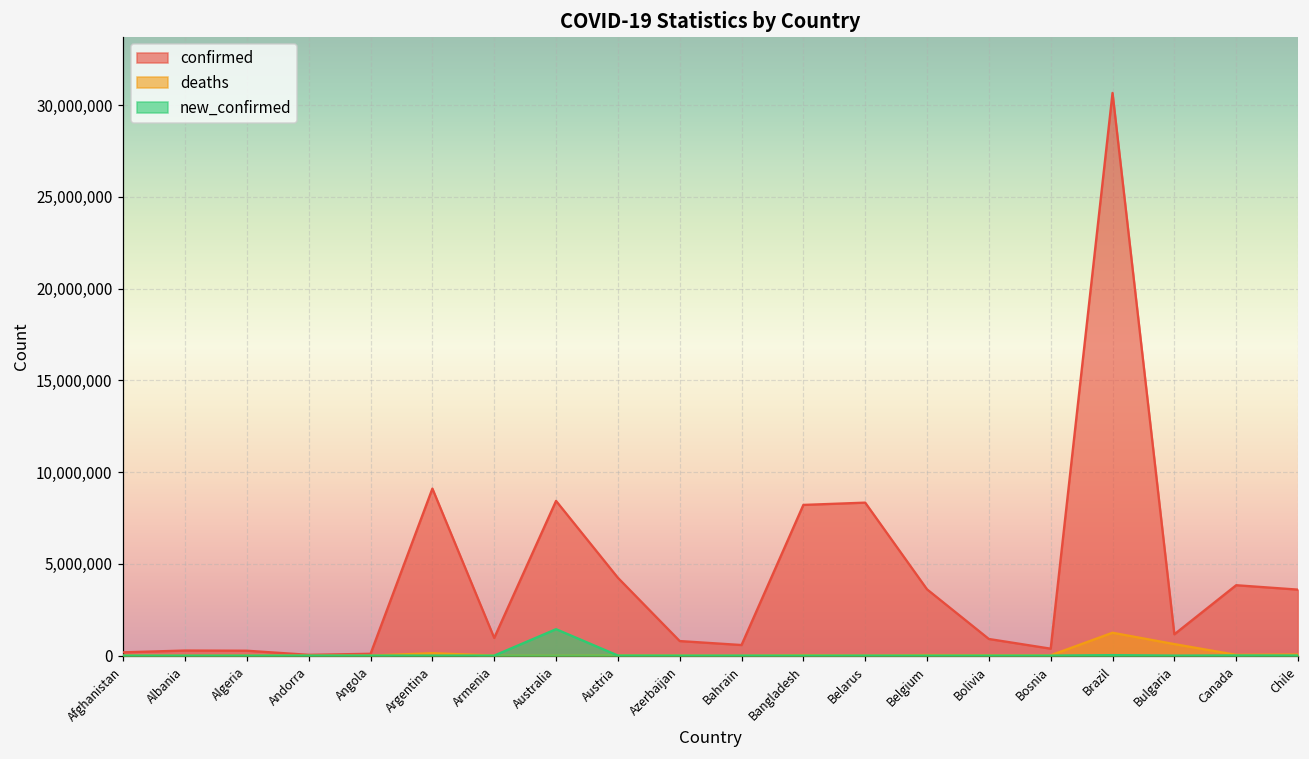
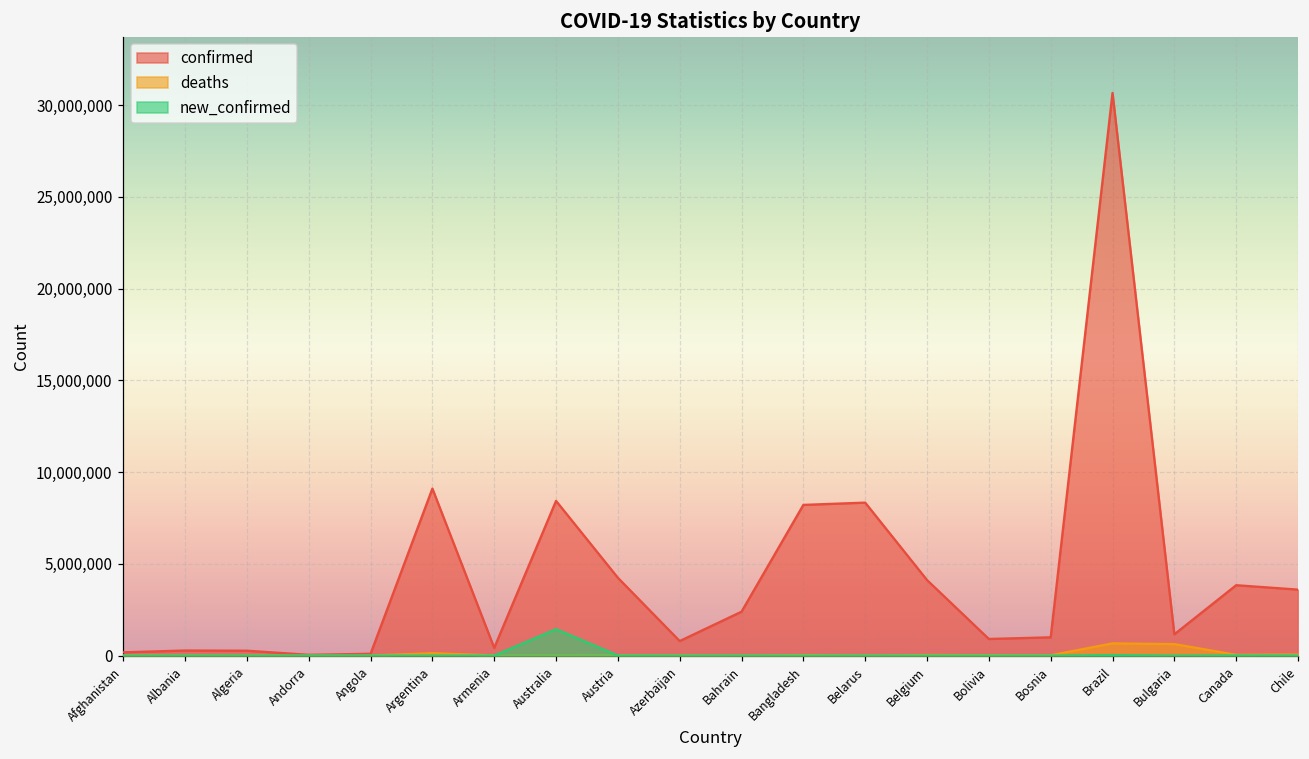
  {
    "confirmed": {
      "Afghanistan": "200,000",
      "Albania": "300,000",
      "Algeria": "300,000",
      "Argentina": "9,100,000",
-     "Armenia": "1,000,000",
+     "Armenia": "400,000",
      "Australia": "8,400,000",
      "Austria": "4,200,000",
      "Azerbaijan": "800,000",
-     "Bahrain": "600,000",
+     "Bahrain": "2,400,000",
      "Bangladesh": "8,200,000",
      "Belarus": "8,300,000",
-     "Belgium": "3,600,000",
+     "Belgium": "4,100,000",
      "Bolivia": "900,000",
-     "Bosnia": "400,000",
+     "Bosnia": "1,000,000",
      "Brazil": "30,700,000",
      "Bulgaria": "1,200,000",
      "Canada": "3,800,000",
      "Chile": "3,600,000"
    },
    "deaths": {
      "Australia": "0",
-     "Brazil": "1,200,000",
+     "Brazil": "700,000",
      "Bulgaria": "600,000"
    },
    "new_confirmed": {
      "Australia": "1,400,000",
      "Brazil": "0",
      "Bulgaria": "0"
    }
  }
